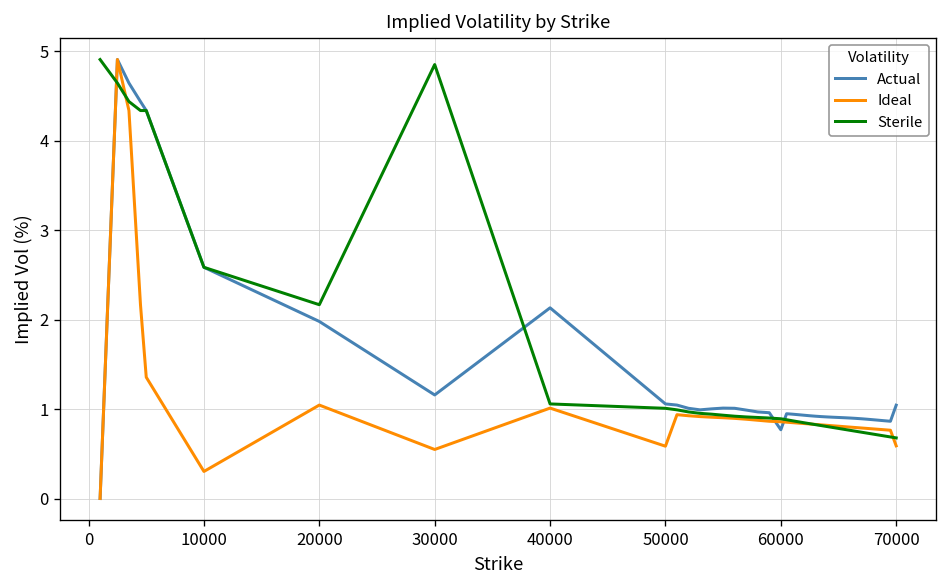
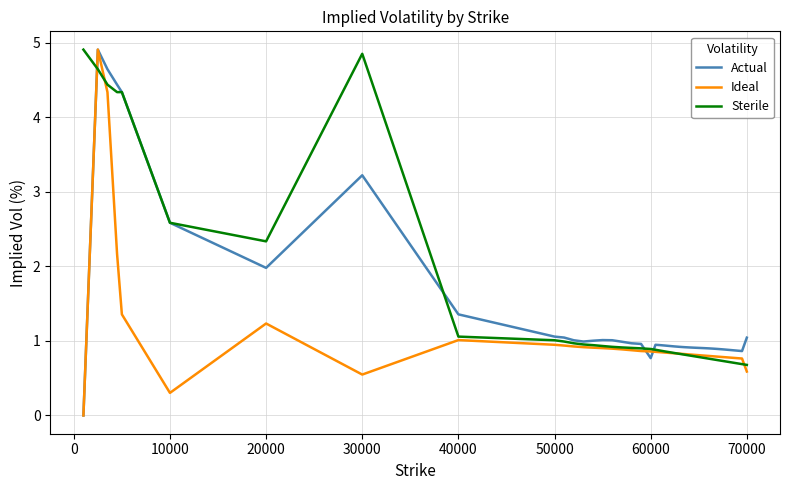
  {
    "Actual": {
      "20000": 2.0,
-     "30000": 1.2,
-     "40000": 2.1,
+     "30000": 3.2,
+     "40000": 1.4,
      "50000": 1.1,
      "60000": 0.8,
      "70000": 1.0
    },
    "Ideal": {
      "10000": 0.3,
-     "20000": 1.0,
+     "20000": 1.2,
      "30000": 0.5,
      "40000": 1.0,
-     "50000": 0.6,
+     "50000": 0.9,
      "70000": 0.6
    },
    "Sterile": {
-     "20000": 2.2,
+     "20000": 2.3,
      "30000": 4.8,
      "40000": 1.1,
      "50000": 1.0,
      "70000": 0.7
    }
  }
